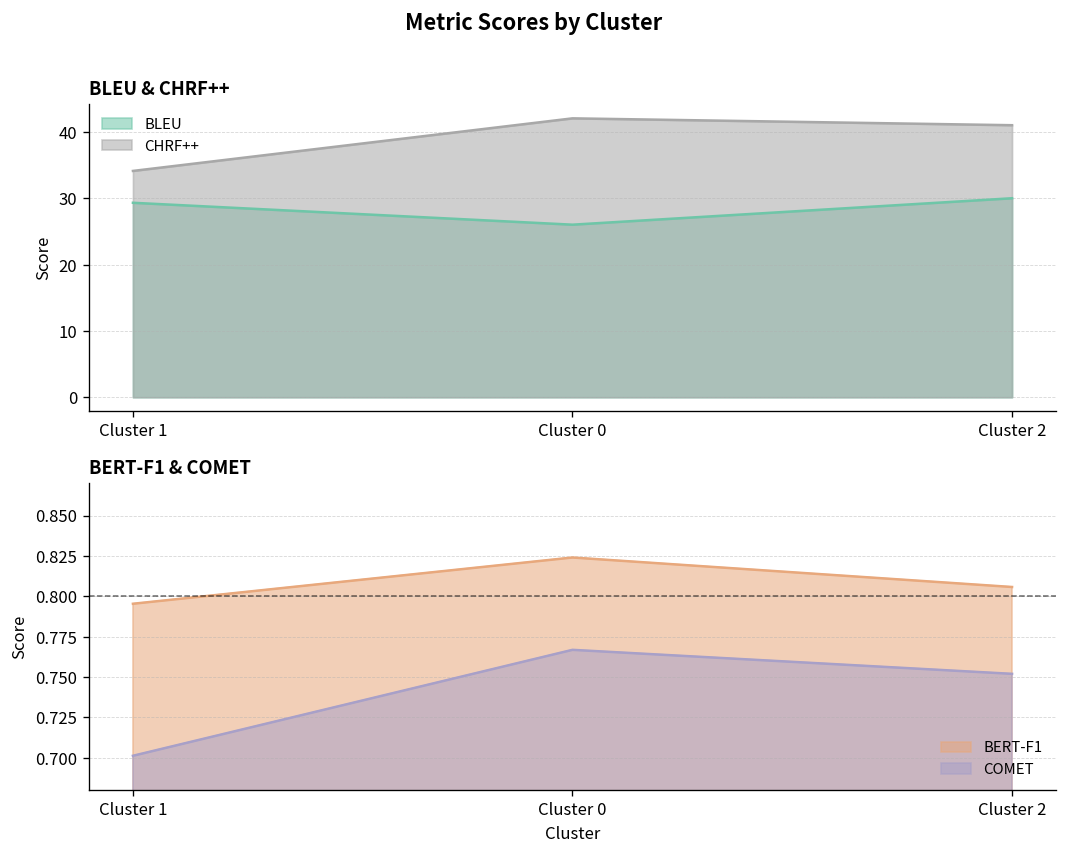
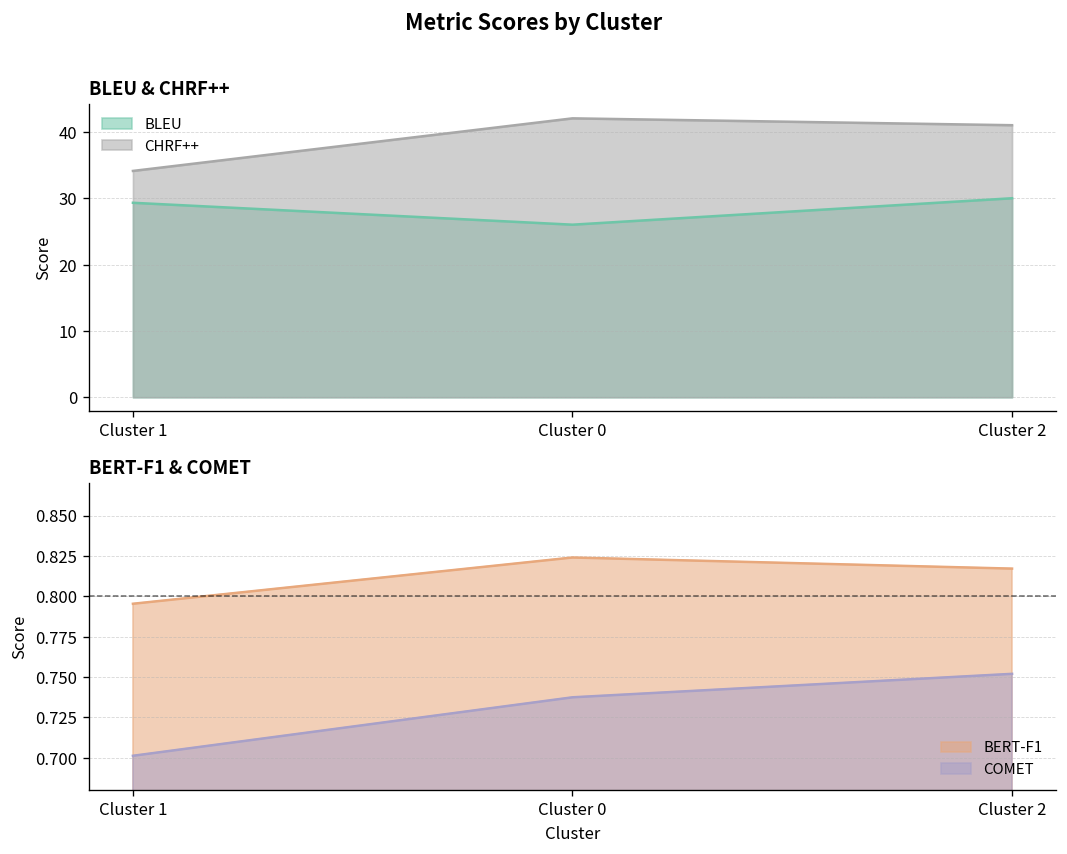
  {
    "BERT-F1 & COMET": {
      "BERT-F1": {
        "Cluster 1": 0.795,
        "Cluster 0": 0.824,
-       "Cluster 2": 0.806
+       "Cluster 2": 0.817
      },
      "COMET": {
        "Cluster 1": 0.701,
-       "Cluster 0": 0.767,
+       "Cluster 0": 0.737,
        "Cluster 2": 0.752
      }
    }
  }
